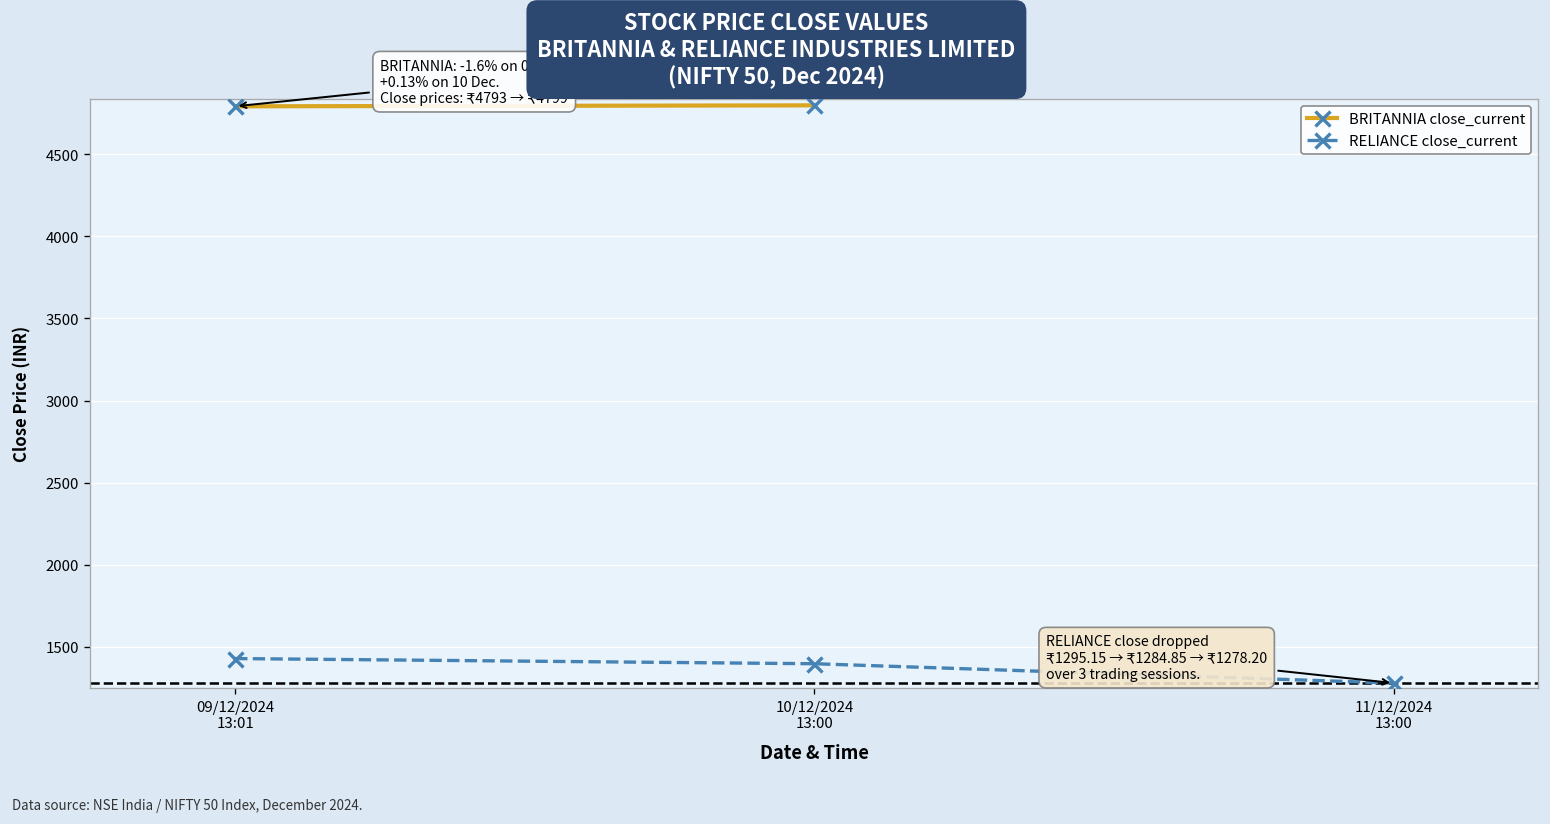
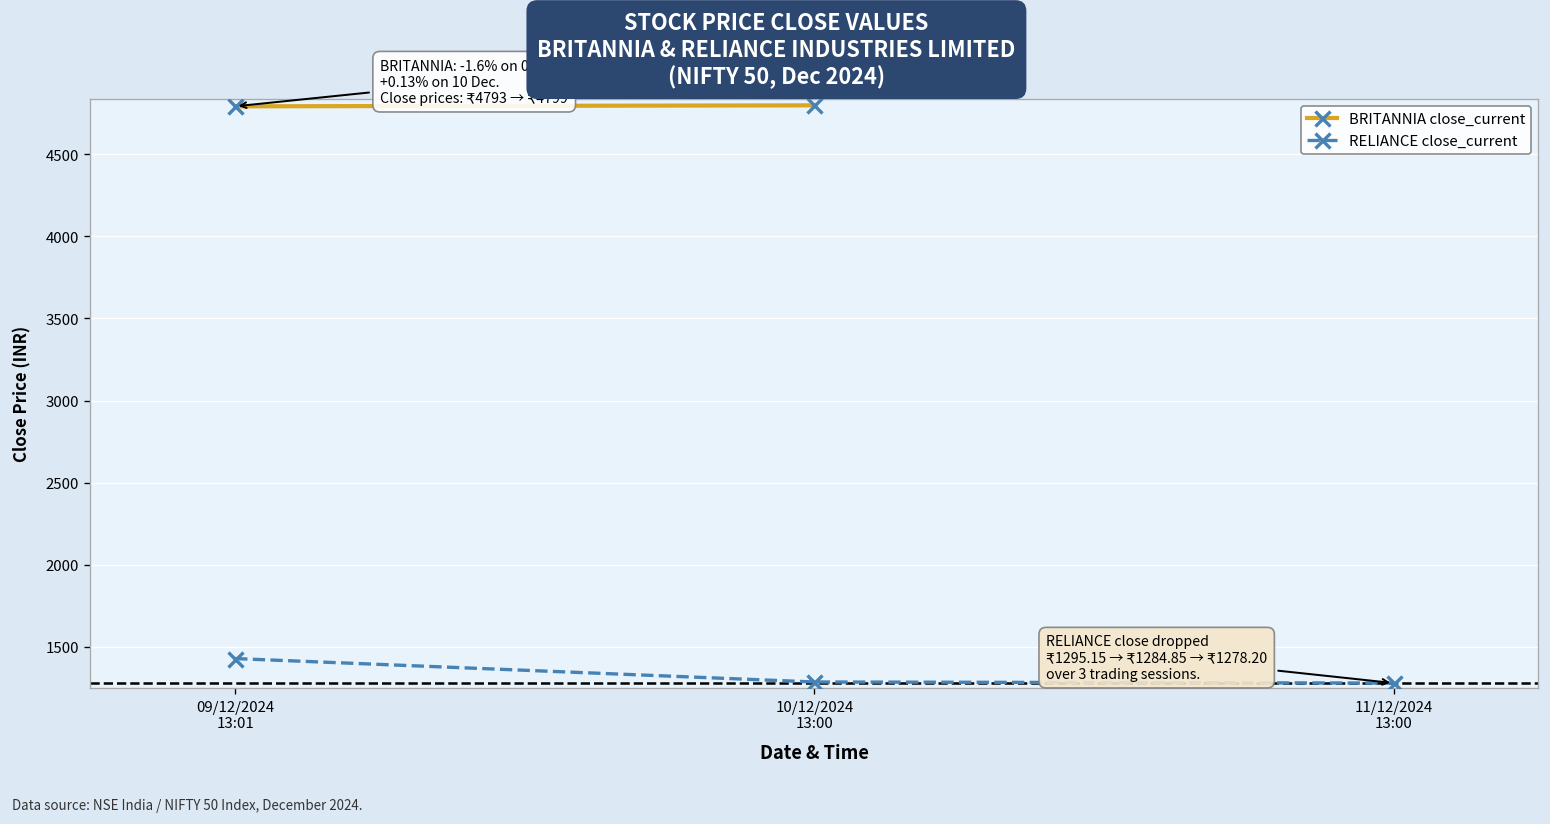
  {
    "BRITANNIA close_current": {
      "10/12/2024 13:00": 4800
    },
    "RELIANCE close_current": {
      "09/12/2024 13:01": 1430,
-     "10/12/2024 13:00": 1400
+     "10/12/2024 13:00": 1280
    }
  }
